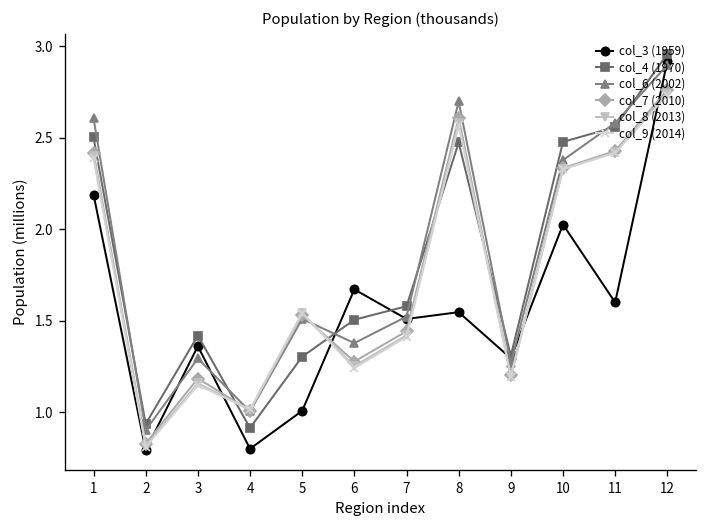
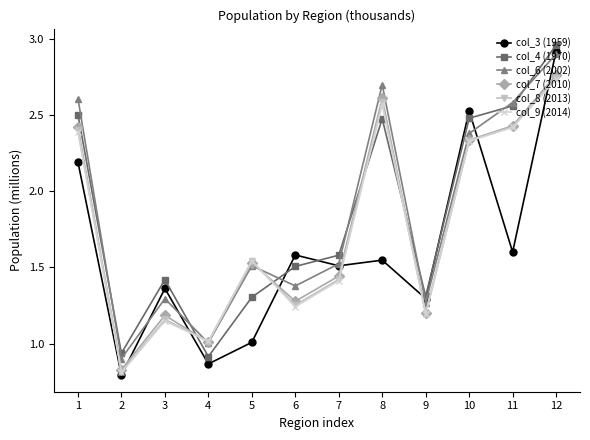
  {
    "col_3 (1959)": {
      "1": 2.19,
      "2": 0.79,
      "3": 1.36,
-     "4": 0.80,
+     "4": 0.87,
      "5": 1.01,
-     "6": 1.67,
+     "6": 1.58,
      "8": 1.55,
-     "10": 2.03,
+     "10": 2.53,
      "11": 1.60,
      "12": 2.92
    }
  }
